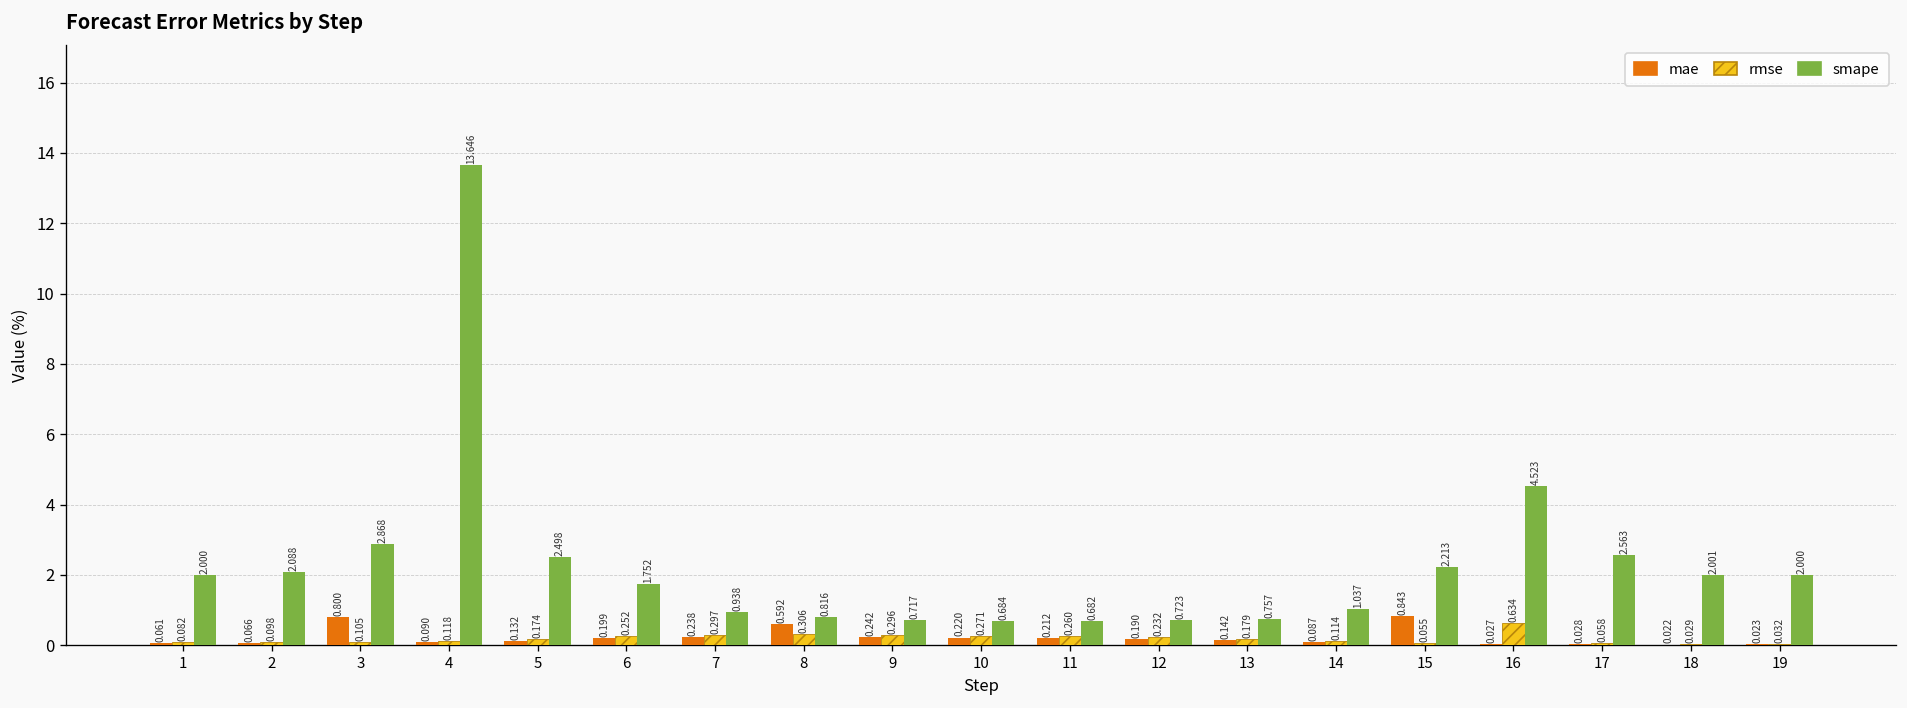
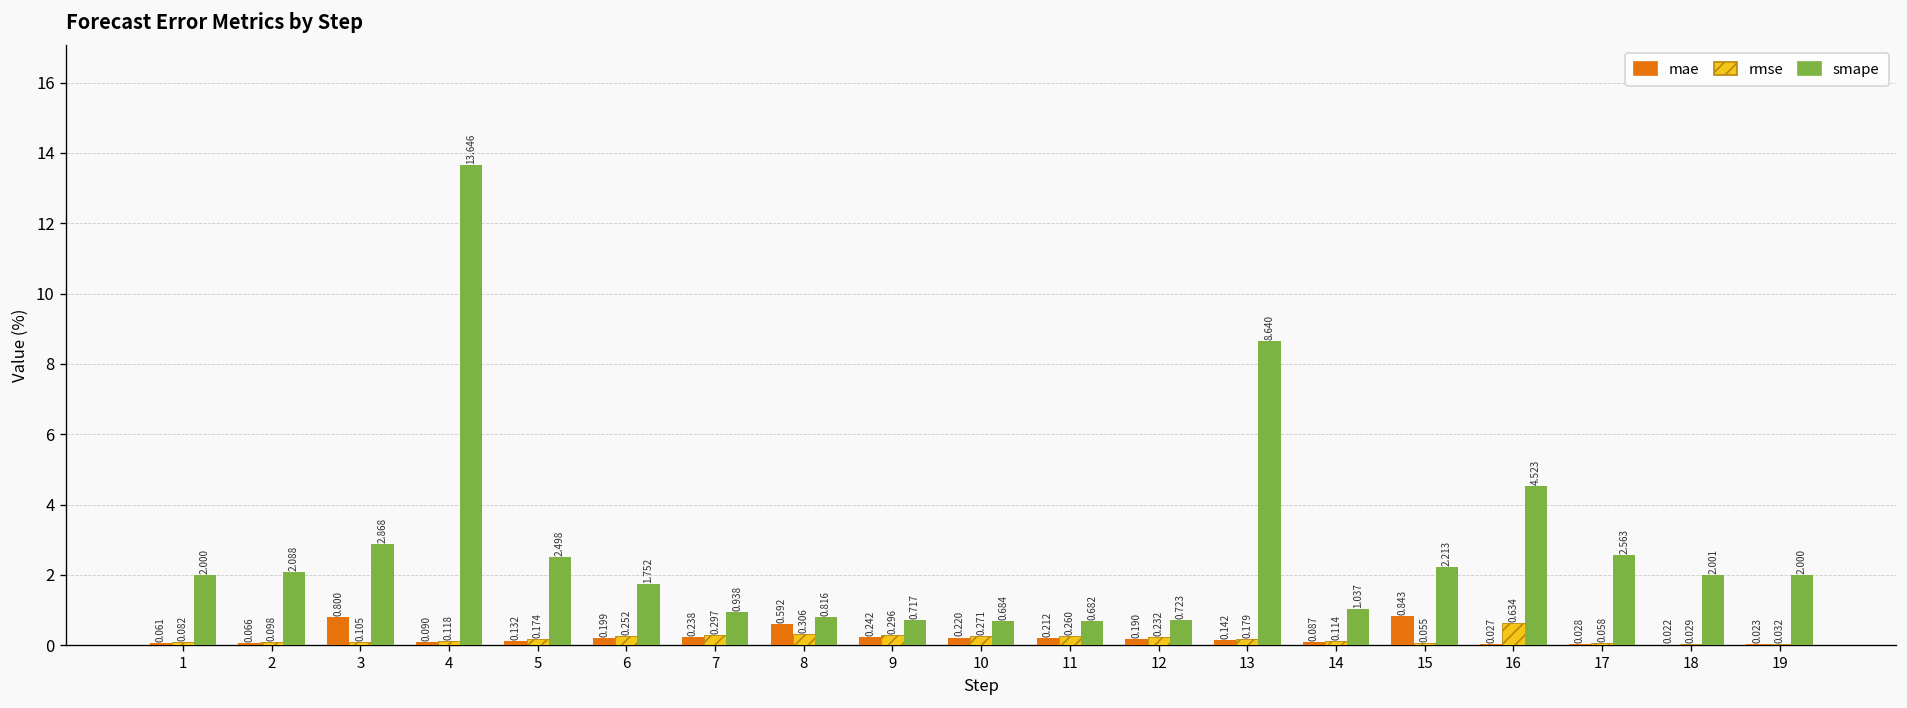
  {
    "mae": {
      "1": 0.061,
      "2": 0.066,
      "3": 0.800,
      "4": 0.090,
      "5": 0.132,
      "6": 0.199,
      "7": 0.238,
      "8": 0.592,
      "9": 0.242,
      "10": 0.220,
      "11": 0.212,
      "12": 0.190,
      "13": 0.142,
      "14": 0.087,
      "15": 0.843,
      "16": 0.027,
      "17": 0.028,
      "18": 0.022,
      "19": 0.023
    },
    "rmse": {
      "1": 0.082,
      "2": 0.098,
      "3": 0.105,
      "4": 0.118,
      "5": 0.174,
      "6": 0.252,
      "7": 0.297,
      "8": 0.306,
      "9": 0.296,
      "10": 0.271,
      "11": 0.260,
      "12": 0.232,
      "13": 0.179,
      "14": 0.114,
      "15": 0.055,
      "16": 0.634,
      "17": 0.058,
      "18": 0.029,
      "19": 0.032
    },
    "smape": {
      "1": 2.000,
      "2": 2.088,
      "3": 2.868,
      "4": 13.646,
      "5": 2.498,
      "6": 1.752,
      "7": 0.938,
      "8": 0.816,
      "9": 0.717,
      "10": 0.684,
      "11": 0.682,
      "12": 0.723,
-     "13": 0.757,
+     "13": 8.640,
      "14": 1.037,
      "15": 2.213,
      "16": 4.523,
      "17": 2.563,
      "18": 2.001,
      "19": 2.000
    }
  }
